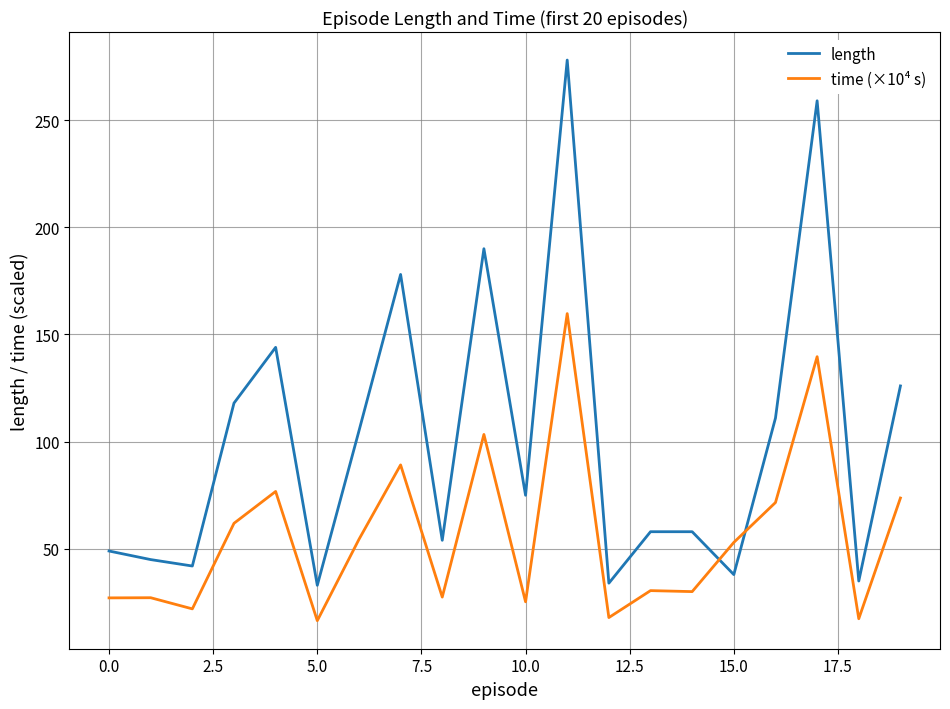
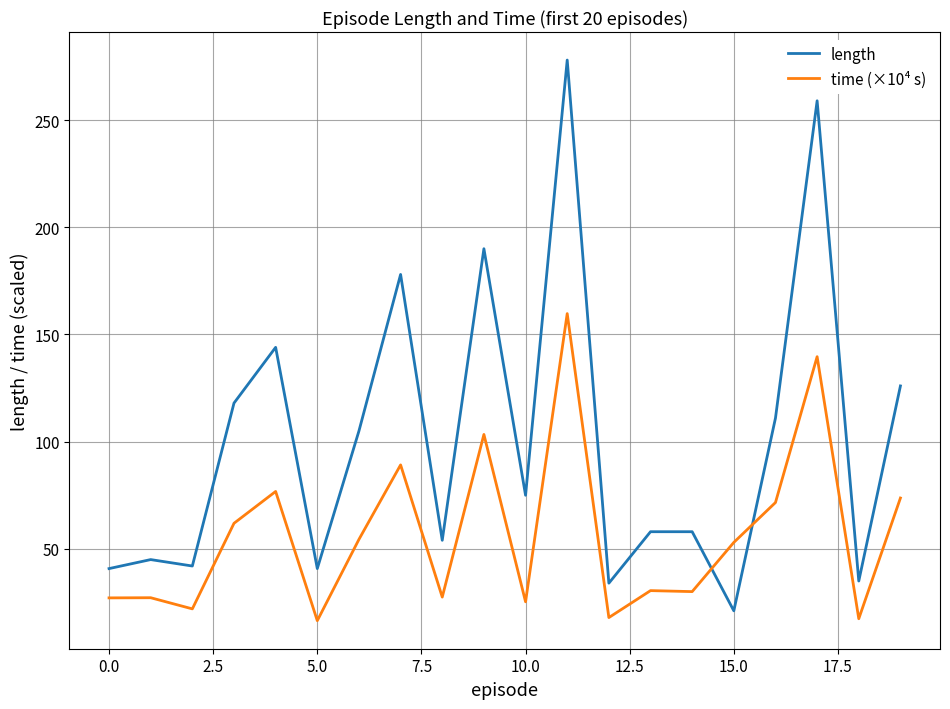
  {
    "length": {
-     "0.0": 49,
-     "5.0": 33,
+     "0.0": 41,
+     "5.0": 41,
      "10.0": 75,
-     "15.0": 38
+     "15.0": 21
    },
    "time (×10⁴ s)": {
      "0.0": 27,
      "5.0": 16,
      "10.0": 25,
      "15.0": 53
    }
  }
